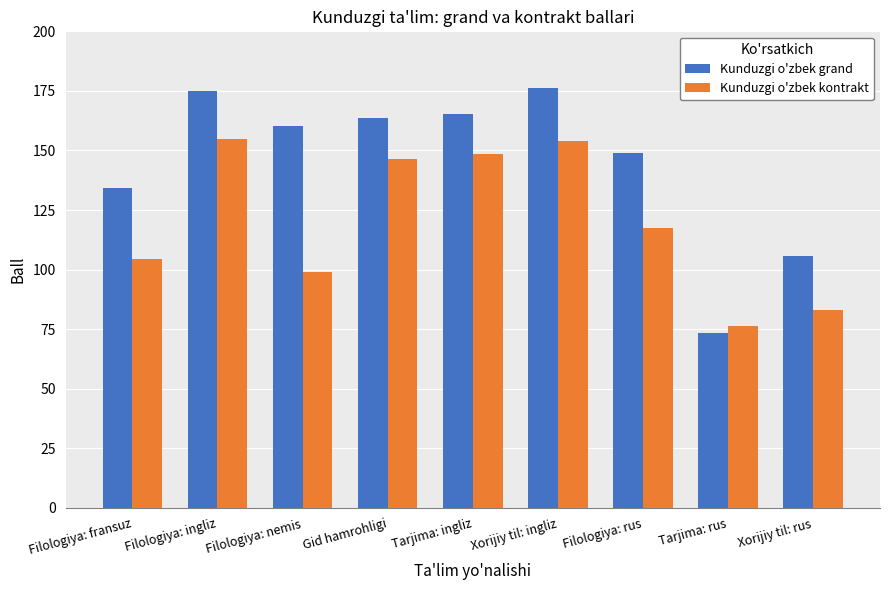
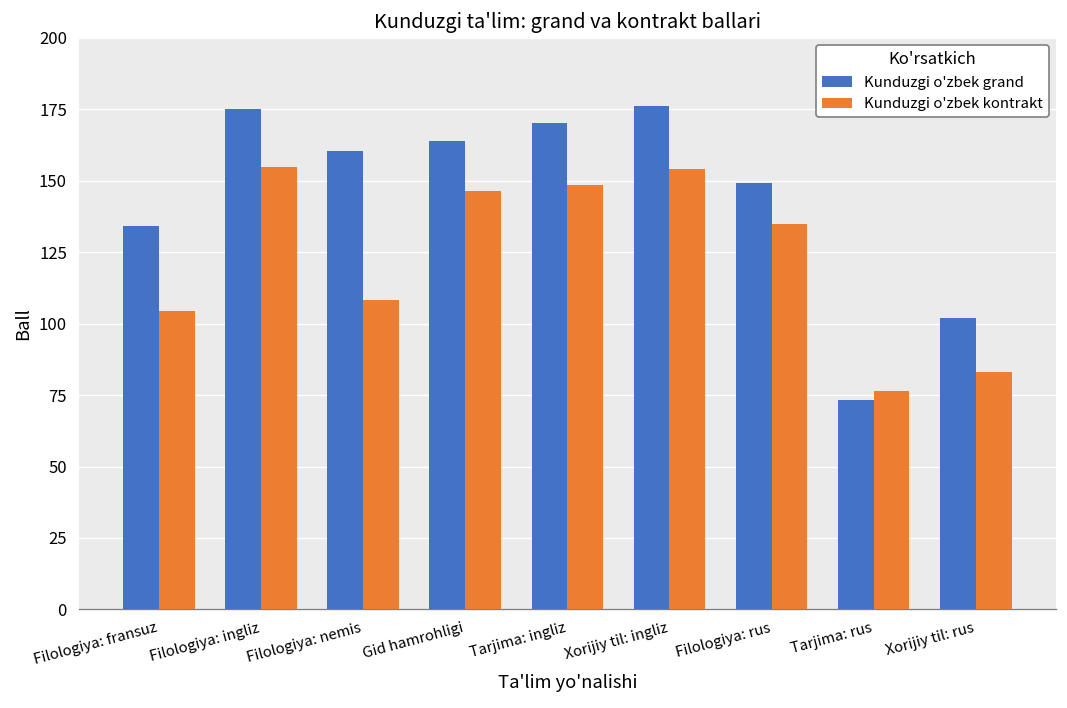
  {
    "Kunduzgi o'zbek grand": {
      "Filologiya: fransuz": 134,
      "Filologiya: ingliz": 175,
      "Filologiya: nemis": 160,
      "Gid hamrohligi": 164,
-     "Tarjima: ingliz": 166,
+     "Tarjima: ingliz": 170,
      "Xorijiy til: ingliz": 176,
      "Filologiya: rus": 149,
      "Tarjima: rus": 73,
-     "Xorijiy til: rus": 106
+     "Xorijiy til: rus": 102
    },
    "Kunduzgi o'zbek kontrakt": {
      "Filologiya: fransuz": 104,
      "Filologiya: ingliz": 155,
-     "Filologiya: nemis": 99,
+     "Filologiya: nemis": 108,
      "Gid hamrohligi": 146,
      "Tarjima: ingliz": 148,
      "Xorijiy til: ingliz": 154,
-     "Filologiya: rus": 117,
+     "Filologiya: rus": 135,
      "Tarjima: rus": 76,
      "Xorijiy til: rus": 83
    }
  }
